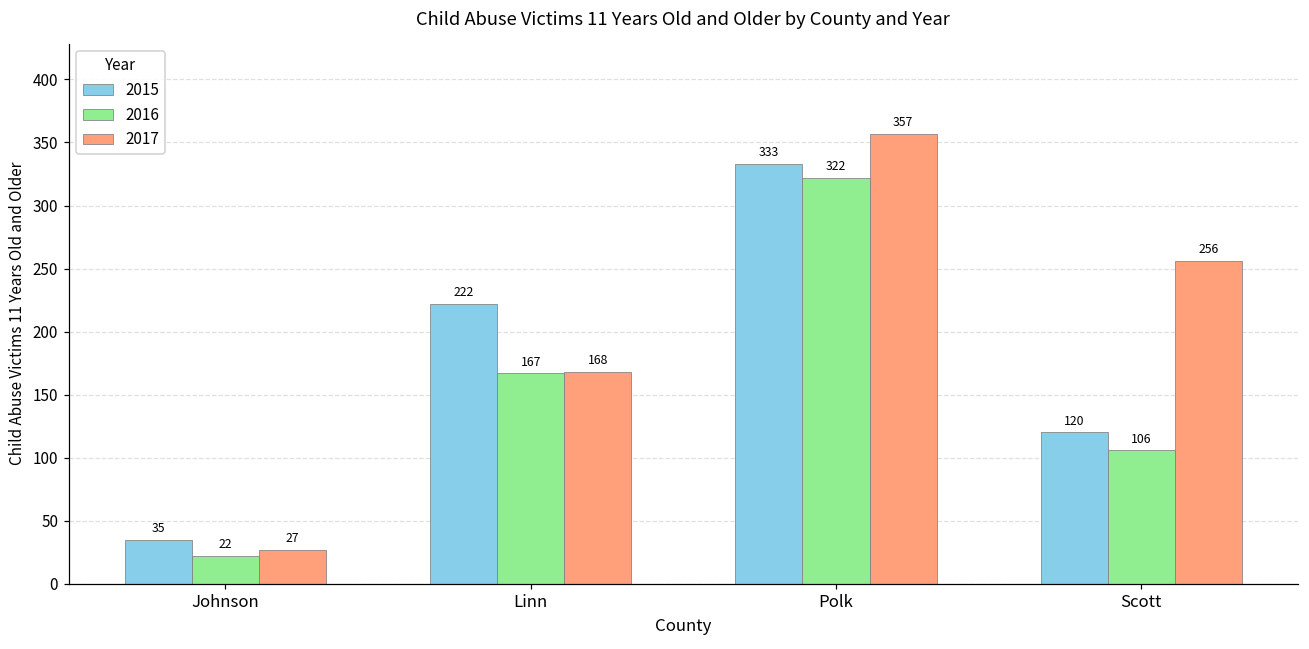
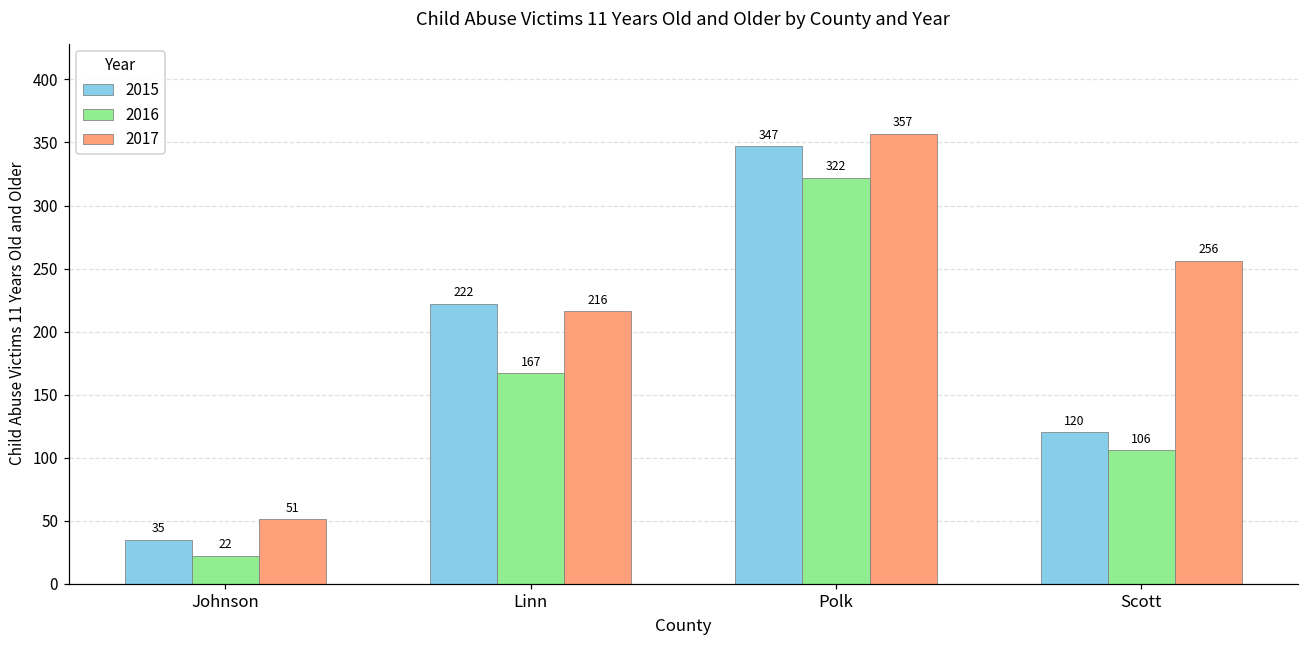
  {
    "2015": {
      "Johnson": 35,
      "Linn": 222,
-     "Polk": 333,
+     "Polk": 347,
      "Scott": 120
    },
    "2016": {
      "Johnson": 22,
      "Linn": 167,
      "Polk": 322,
      "Scott": 106
    },
    "2017": {
-     "Johnson": 27,
-     "Linn": 168,
+     "Johnson": 51,
+     "Linn": 216,
      "Polk": 357,
      "Scott": 256
    }
  }
